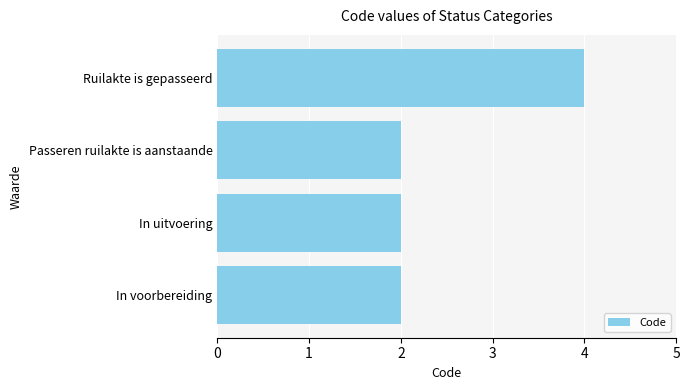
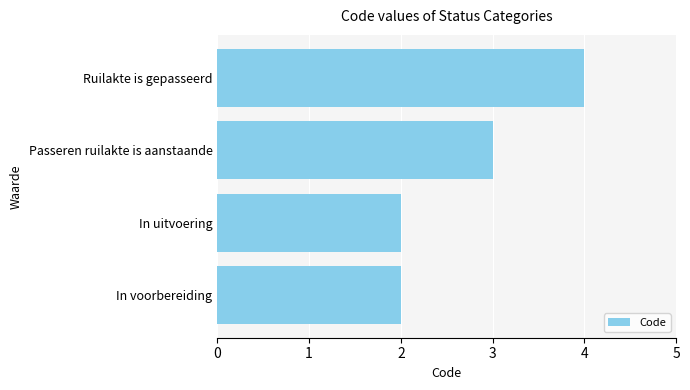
  {
    "Ruilakte is gepasseerd": 4,
-   "Passeren ruilakte is aanstaande": 2,
+   "Passeren ruilakte is aanstaande": 3,
    "In uitvoering": 2,
    "In voorbereiding": 2
  }
